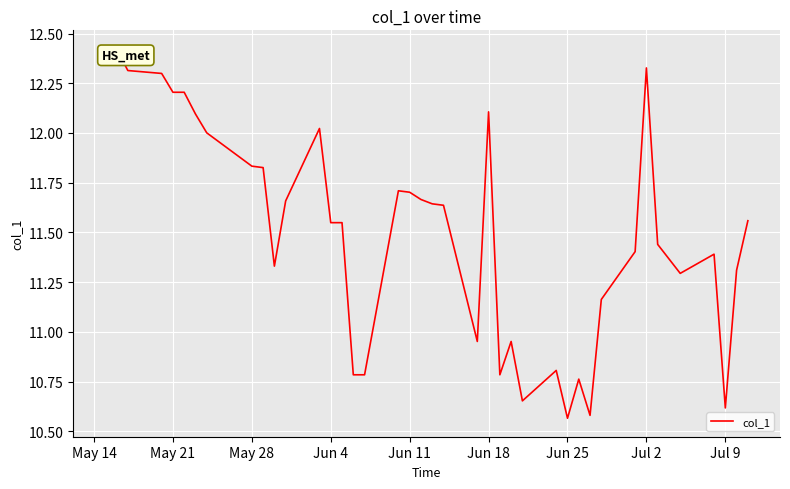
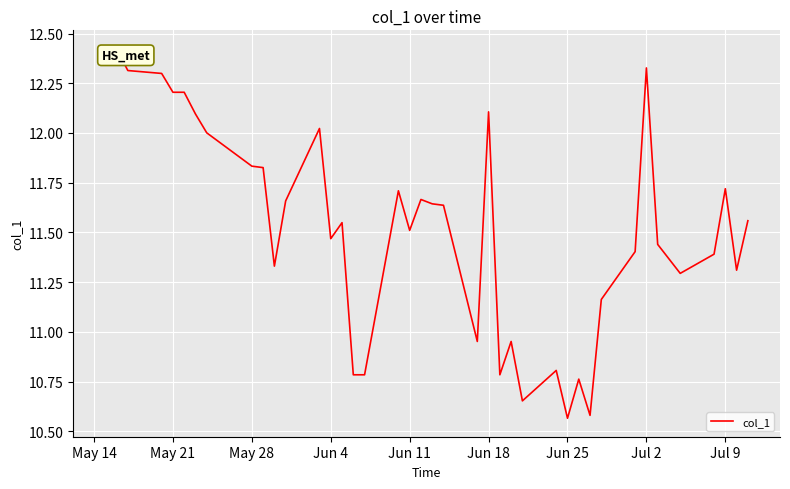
  {
    "May 21": 12.20,
    "May 28": 11.83,
-   "Jun 4": 11.55,
-   "Jun 11": 11.70,
+   "Jun 4": 11.47,
+   "Jun 11": 11.51,
    "Jun 18": 12.11,
    "Jun 25": 10.57,
    "Jul 2": 12.33,
-   "Jul 9": 10.62
+   "Jul 9": 11.72
  }
